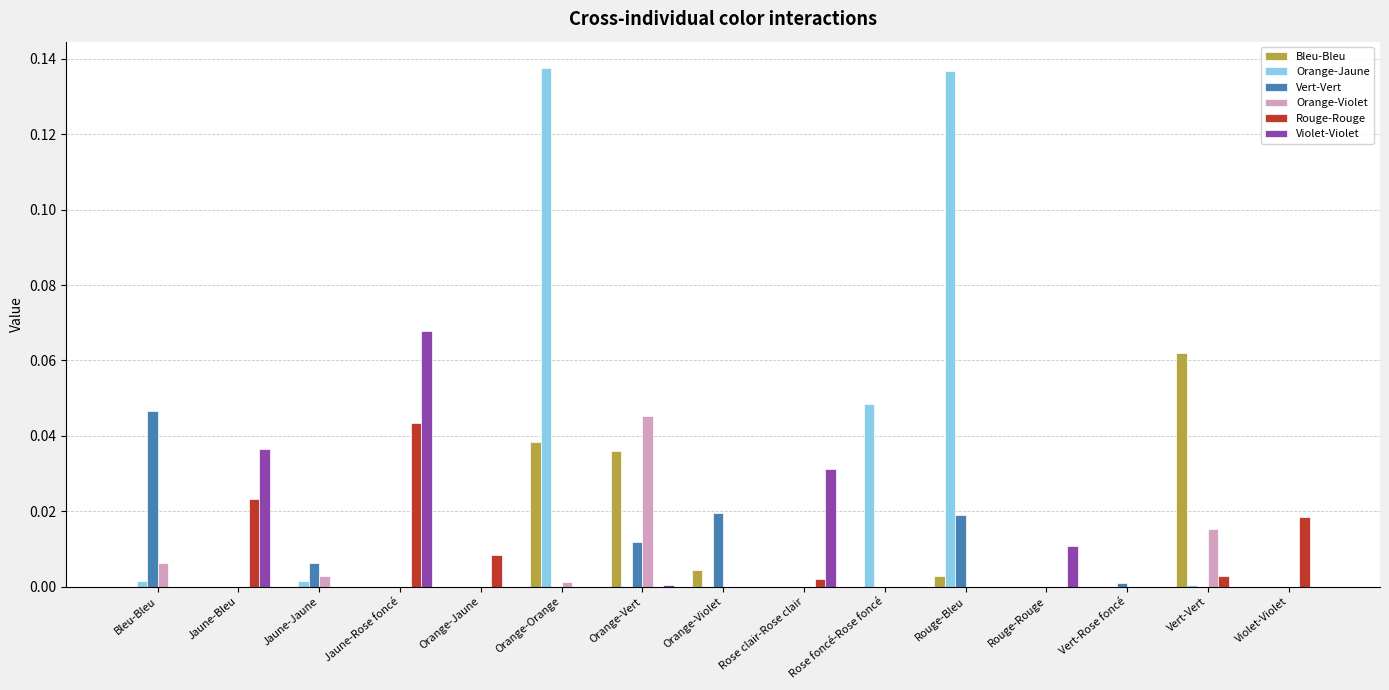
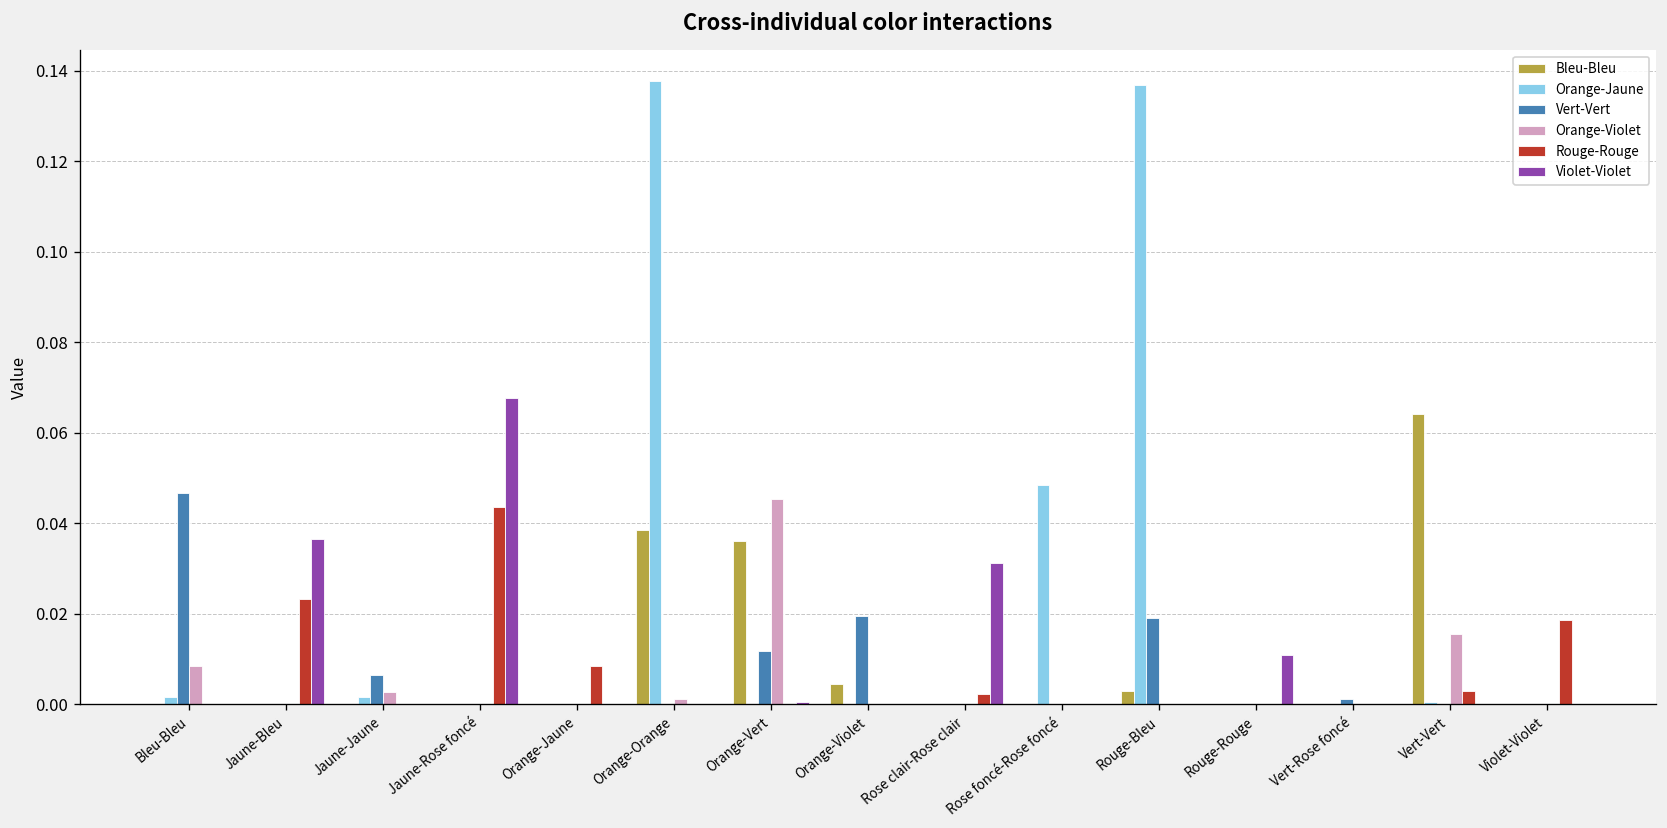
  {
    "Bleu-Bleu": {
      "Bleu-Bleu": 0.000,
      "Jaune-Bleu": 0.000,
      "Jaune-Jaune": 0.000,
      "Jaune-Rose foncé": 0.000,
      "Orange-Jaune": 0.000,
      "Orange-Orange": 0.038,
      "Orange-Vert": 0.036,
      "Orange-Violet": 0.004,
      "Rose clair-Rose clair": 0.000,
      "Rose foncé-Rose foncé": 0.000,
      "Rouge-Bleu": 0.003,
      "Rouge-Rouge": 0.000,
      "Vert-Rose foncé": 0.000,
-     "Vert-Vert": 0.062,
+     "Vert-Vert": 0.064,
      "Violet-Violet": 0.000
    },
    "Orange-Jaune": {
      "Bleu-Bleu": 0.001,
      "Jaune-Bleu": 0.000,
      "Jaune-Jaune": 0.002,
      "Jaune-Rose foncé": 0.000,
      "Orange-Jaune": 0.000,
      "Orange-Orange": 0.138,
      "Orange-Vert": 0.000,
      "Orange-Violet": 0.000,
      "Rose clair-Rose clair": 0.000,
      "Rose foncé-Rose foncé": 0.048,
      "Rouge-Bleu": 0.137,
      "Rouge-Rouge": 0.000,
      "Vert-Rose foncé": 0.000,
      "Violet-Violet": 0.000
    },
    "Vert-Vert": {
      "Bleu-Bleu": 0.047,
      "Jaune-Bleu": 0.000,
      "Jaune-Jaune": 0.006,
      "Jaune-Rose foncé": 0.000,
      "Orange-Jaune": 0.000,
      "Orange-Orange": 0.000,
      "Orange-Vert": 0.012,
      "Orange-Violet": 0.020,
      "Rose clair-Rose clair": 0.000,
      "Rose foncé-Rose foncé": 0.000,
      "Rouge-Bleu": 0.019,
      "Rouge-Rouge": 0.000,
      "Vert-Rose foncé": 0.001,
      "Vert-Vert": 0.000,
      "Violet-Violet": 0.000
    },
    "Orange-Violet": {
-     "Bleu-Bleu": 0.006,
+     "Bleu-Bleu": 0.008,
      "Jaune-Bleu": 0.000,
      "Jaune-Jaune": 0.003,
      "Jaune-Rose foncé": 0.000,
      "Orange-Jaune": 0.000,
      "Orange-Orange": 0.001,
      "Orange-Vert": 0.045,
      "Orange-Violet": 0.000,
      "Rose clair-Rose clair": 0.000,
      "Rose foncé-Rose foncé": 0.000,
      "Rouge-Bleu": 0.000,
      "Rouge-Rouge": 0.000,
      "Vert-Rose foncé": 0.000,
      "Vert-Vert": 0.015,
      "Violet-Violet": 0.000
    },
    "Rouge-Rouge": {
      "Bleu-Bleu": 0.000,
      "Jaune-Bleu": 0.023,
      "Jaune-Jaune": 0.000,
      "Jaune-Rose foncé": 0.044,
      "Orange-Jaune": 0.008,
      "Orange-Orange": 0.000,
      "Orange-Vert": 0.000,
      "Orange-Violet": 0.000,
      "Rose clair-Rose clair": 0.002,
      "Rose foncé-Rose foncé": 0.000,
      "Rouge-Bleu": 0.000,
      "Rouge-Rouge": 0.000,
      "Vert-Rose foncé": 0.000,
      "Vert-Vert": 0.003,
      "Violet-Violet": 0.019
    },
    "Violet-Violet": {
      "Bleu-Bleu": 0.000,
      "Jaune-Bleu": 0.036,
      "Jaune-Jaune": 0.000,
      "Jaune-Rose foncé": 0.068,
      "Orange-Jaune": 0.000,
      "Orange-Orange": 0.000,
      "Orange-Violet": 0.000,
      "Rose clair-Rose clair": 0.031,
      "Rose foncé-Rose foncé": 0.000,
      "Rouge-Bleu": 0.000,
      "Rouge-Rouge": 0.011,
      "Vert-Rose foncé": 0.000,
      "Vert-Vert": 0.000,
      "Violet-Violet": 0.000
    }
  }
